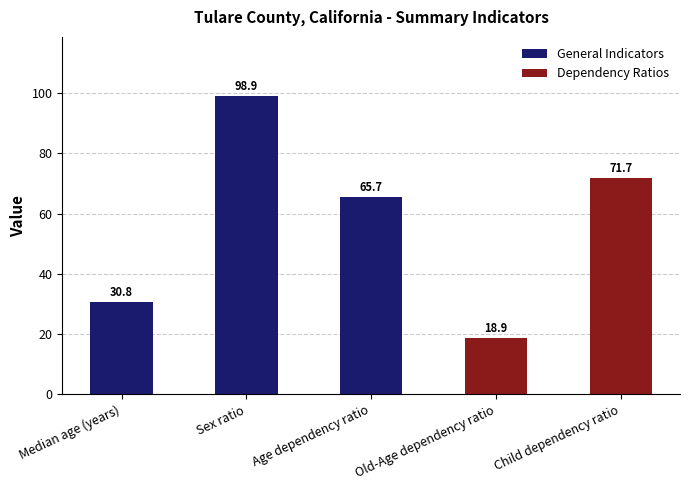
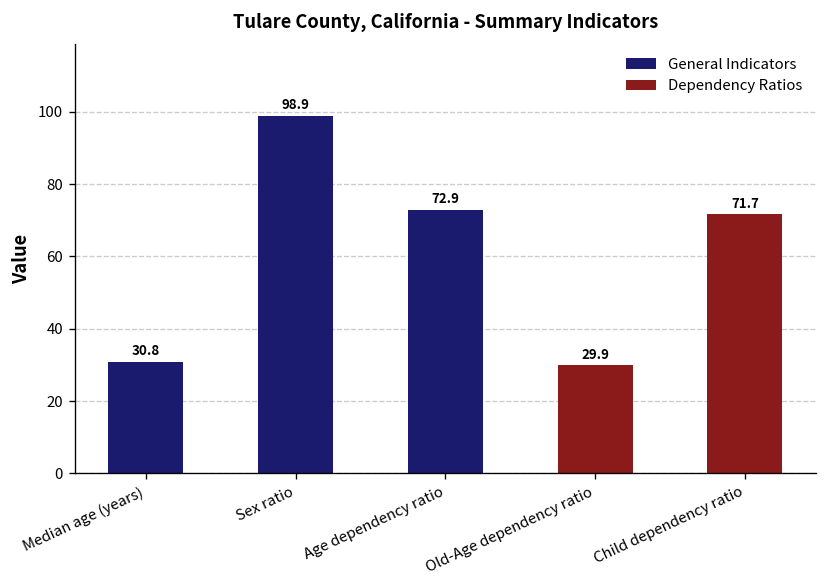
  {
    "Median age (years)": 30.8,
    "Sex ratio": 98.9,
-   "Age dependency ratio": 65.7,
-   "Old-Age dependency ratio": 18.9,
+   "Age dependency ratio": 72.9,
+   "Old-Age dependency ratio": 29.9,
    "Child dependency ratio": 71.7
  }
